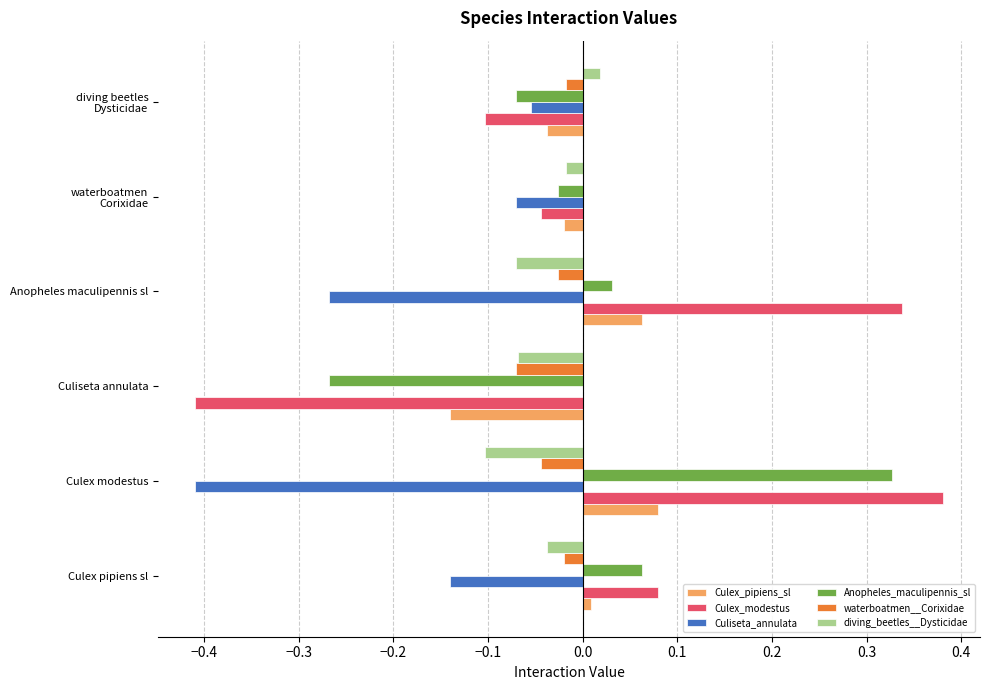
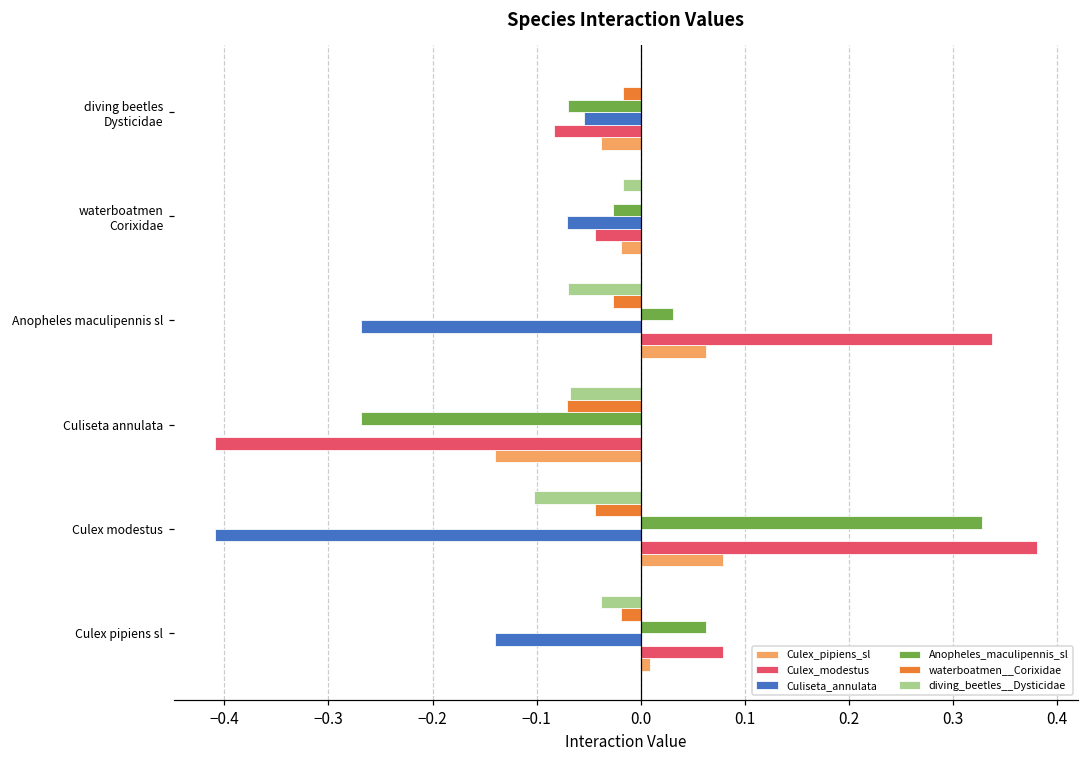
  {
    "Culex_pipiens_sl": {
      "diving beetles Dysticidae": -0.04,
      "waterboatmen Corixidae": -0.02,
      "Anopheles maculipennis sl": 0.06,
      "Culiseta annulata": -0.14,
      "Culex modestus": 0.08,
      "Culex pipiens sl": 0.01
    },
    "Culex_modestus": {
-     "diving beetles Dysticidae": -0.10,
+     "diving beetles Dysticidae": -0.08,
      "waterboatmen Corixidae": -0.04,
      "Anopheles maculipennis sl": 0.34,
      "Culiseta annulata": -0.41,
      "Culex modestus": 0.38,
      "Culex pipiens sl": 0.08
    },
    "Culiseta_annulata": {
      "diving beetles Dysticidae": -0.05,
      "waterboatmen Corixidae": -0.07,
      "Anopheles maculipennis sl": -0.27,
      "Culex modestus": -0.41,
      "Culex pipiens sl": -0.14
    },
    "Anopheles_maculipennis_sl": {
      "diving beetles Dysticidae": -0.07,
      "waterboatmen Corixidae": -0.03,
      "Anopheles maculipennis sl": 0.03,
      "Culiseta annulata": -0.27,
      "Culex modestus": 0.33,
      "Culex pipiens sl": 0.06
    },
    "waterboatmen__Corixidae": {
      "diving beetles Dysticidae": -0.02,
      "Anopheles maculipennis sl": -0.03,
      "Culiseta annulata": -0.07,
      "Culex modestus": -0.04,
      "Culex pipiens sl": -0.02
    },
    "diving_beetles__Dysticidae": {
-     "diving beetles Dysticidae": 0.02,
+     "diving beetles Dysticidae": 0.00,
      "waterboatmen Corixidae": -0.02,
      "Anopheles maculipennis sl": -0.07,
      "Culiseta annulata": -0.07,
      "Culex modestus": -0.10,
      "Culex pipiens sl": -0.04
    }
  }
